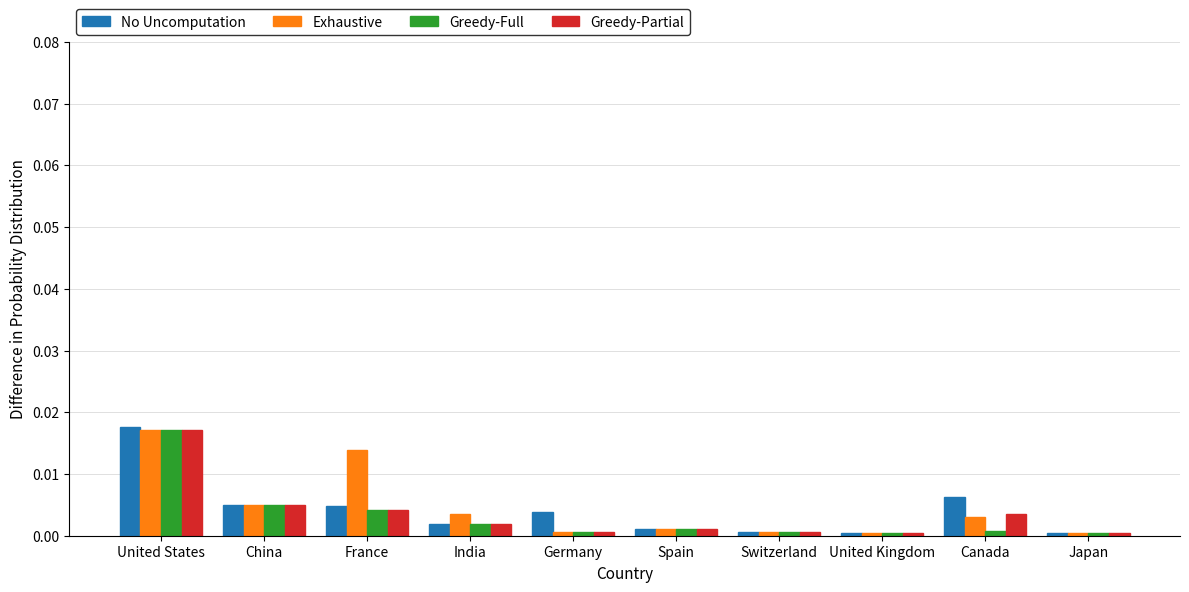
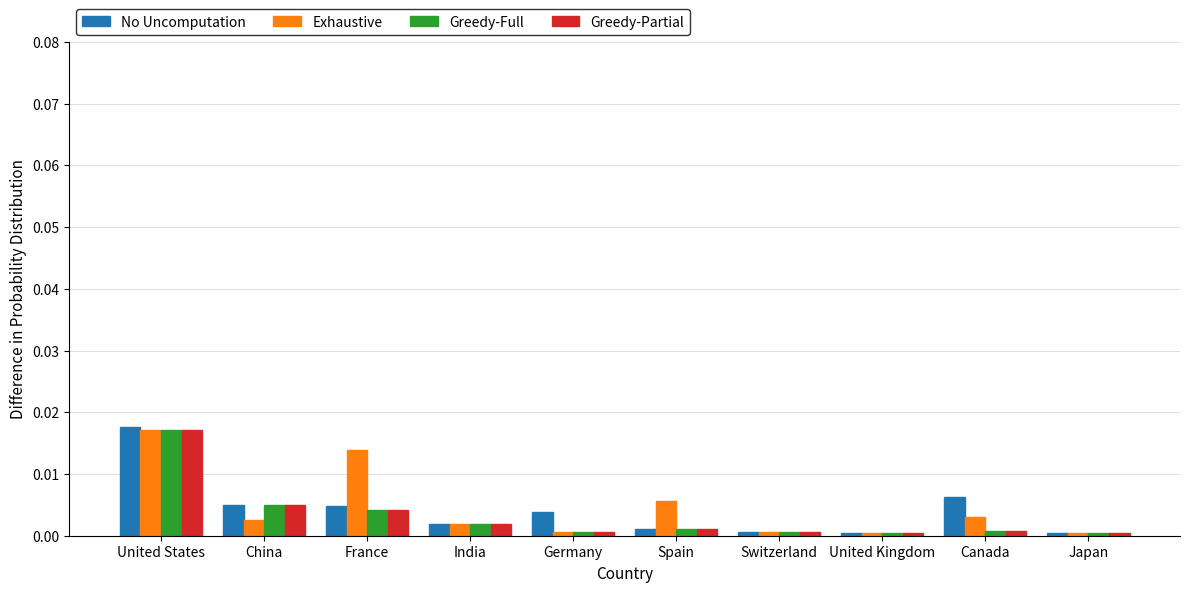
  {
    "No Uncomputation": {
      "United States": 0.018,
      "China": 0.005,
      "France": 0.005,
      "India": 0.002,
      "Germany": 0.004,
      "Spain": 0.001,
      "Switzerland": 0.001,
      "United Kingdom": 0.000,
      "Canada": 0.006,
      "Japan": 0.000
    },
    "Exhaustive": {
      "United States": 0.017,
-     "China": 0.005,
+     "China": 0.003,
      "France": 0.014,
-     "India": 0.004,
+     "India": 0.002,
      "Germany": 0.001,
-     "Spain": 0.001,
+     "Spain": 0.006,
      "Switzerland": 0.001,
      "United Kingdom": 0.000,
      "Canada": 0.003,
      "Japan": 0.000
    },
    "Greedy-Full": {
      "United States": 0.017,
      "China": 0.005,
      "France": 0.004,
      "India": 0.002,
      "Germany": 0.001,
      "Spain": 0.001,
      "Switzerland": 0.001,
      "United Kingdom": 0.000,
      "Canada": 0.001,
      "Japan": 0.000
    },
    "Greedy-Partial": {
      "United States": 0.017,
      "China": 0.005,
      "France": 0.004,
      "India": 0.002,
      "Germany": 0.001,
      "Spain": 0.001,
      "Switzerland": 0.001,
      "United Kingdom": 0.000,
-     "Canada": 0.004,
+     "Canada": 0.001,
      "Japan": 0.000
    }
  }
